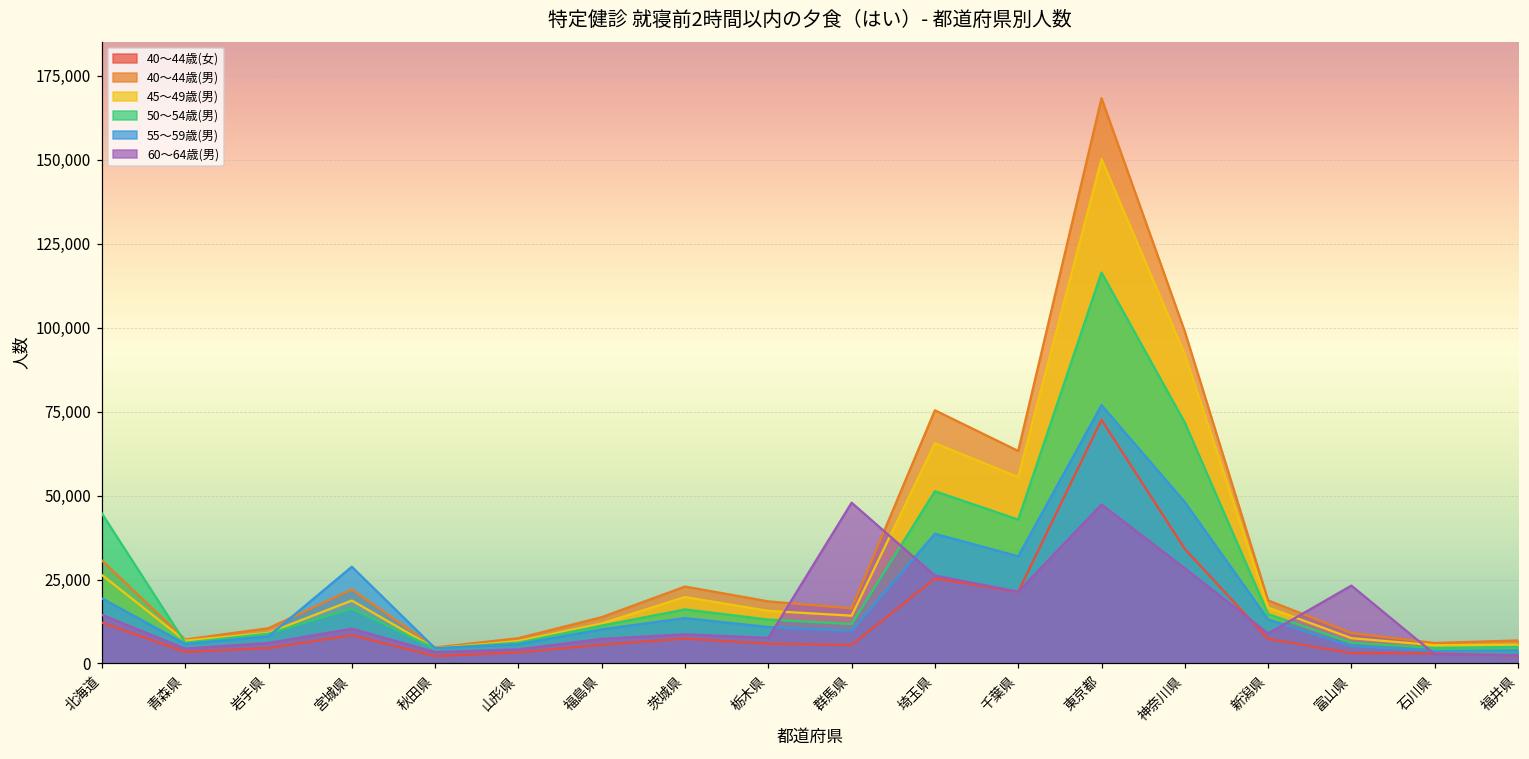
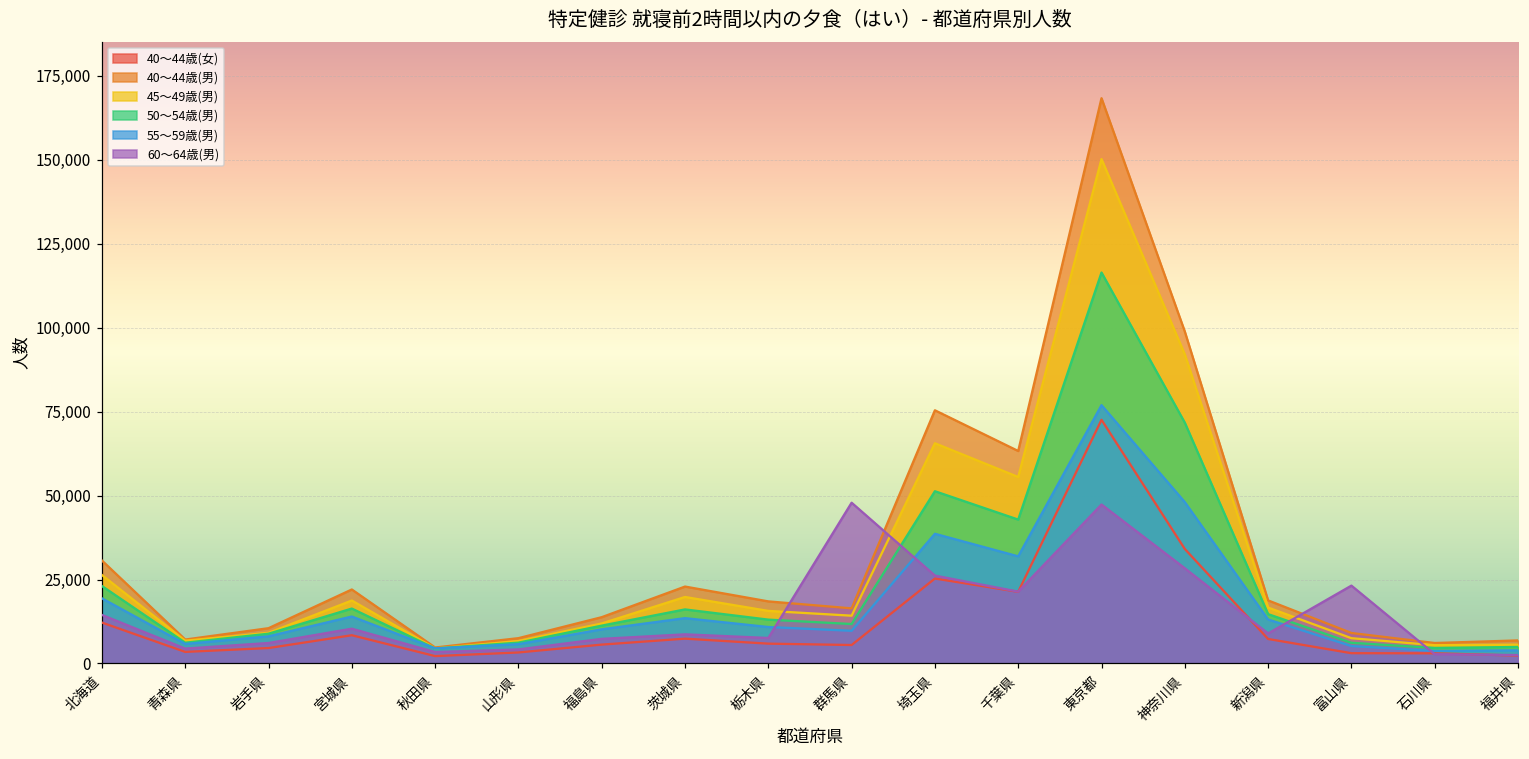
  {
    "45～49歳(男)": {
      "北海道": "26,000",
      "宮城県": "19,000",
      "茨城県": "20,000",
      "栃木県": "16,000",
      "群馬県": "14,000",
      "埼玉県": "66,000",
      "千葉県": "56,000",
      "東京都": "150,000",
      "神奈川県": "92,000",
      "新潟県": "17,000",
      "富山県": "8,000"
    },
    "50～54歳(男)": {
-     "北海道": "45,000",
+     "北海道": "23,000",
      "宮城県": "16,000",
      "茨城県": "16,000",
      "栃木県": "13,000",
      "群馬県": "12,000",
      "埼玉県": "51,000",
      "千葉県": "43,000",
      "東京都": "116,000",
      "神奈川県": "72,000",
      "新潟県": "15,000",
      "富山県": "6,000",
      "石川県": "5,000"
    },
    "55～59歳(男)": {
      "北海道": "19,000",
-     "宮城県": "29,000",
+     "宮城県": "14,000",
      "福島県": "10,000",
      "茨城県": "13,000",
      "栃木県": "11,000",
      "群馬県": "10,000",
      "埼玉県": "39,000",
      "千葉県": "32,000",
      "東京都": "77,000",
      "神奈川県": "48,000",
      "新潟県": "13,000",
      "富山県": "5,000",
      "福井県": "4,000"
    },
    "60～64歳(男)": {
      "北海道": "14,000",
      "青森県": "4,000",
      "岩手県": "6,000",
      "宮城県": "10,000",
      "秋田県": "3,000",
      "山形県": "4,000",
      "福島県": "7,000",
      "茨城県": "9,000",
      "栃木県": "8,000",
      "群馬県": "48,000",
      "埼玉県": "26,000",
      "東京都": "47,000",
      "神奈川県": "28,000",
      "新潟県": "9,000",
      "富山県": "23,000"
    }
  }
